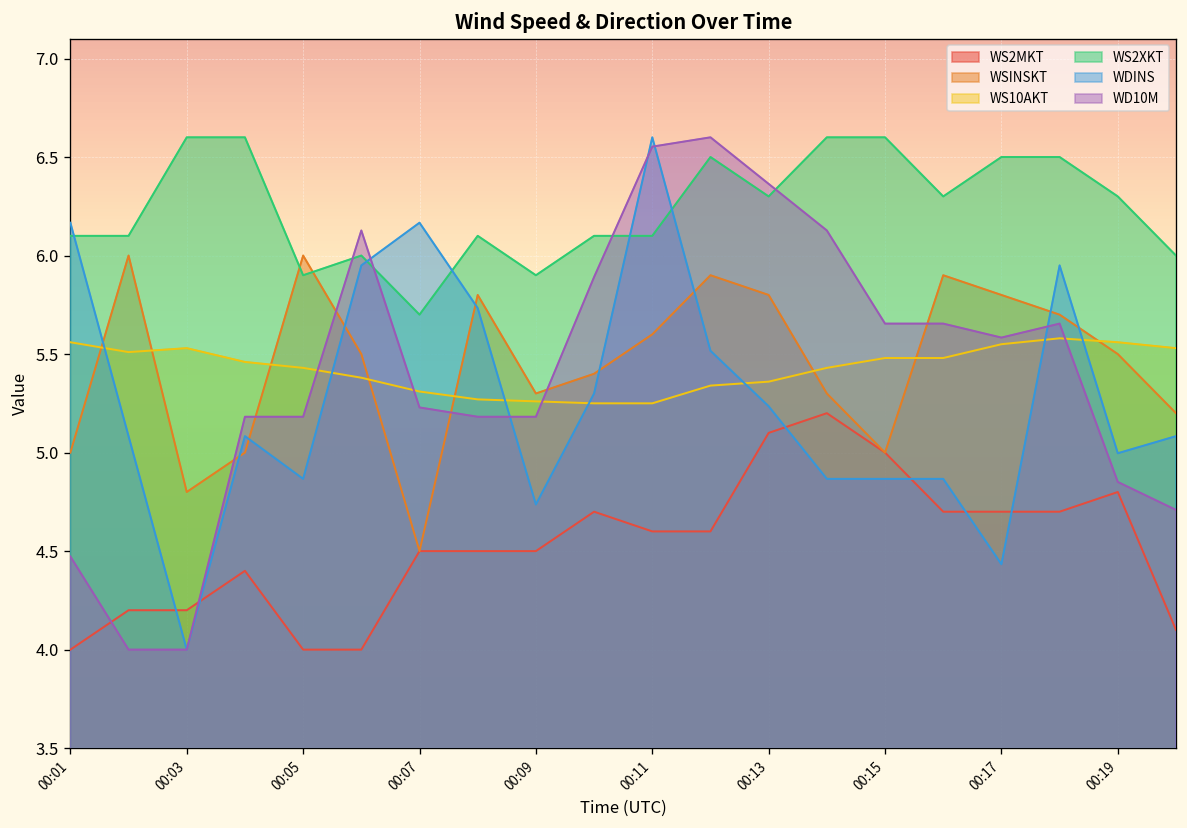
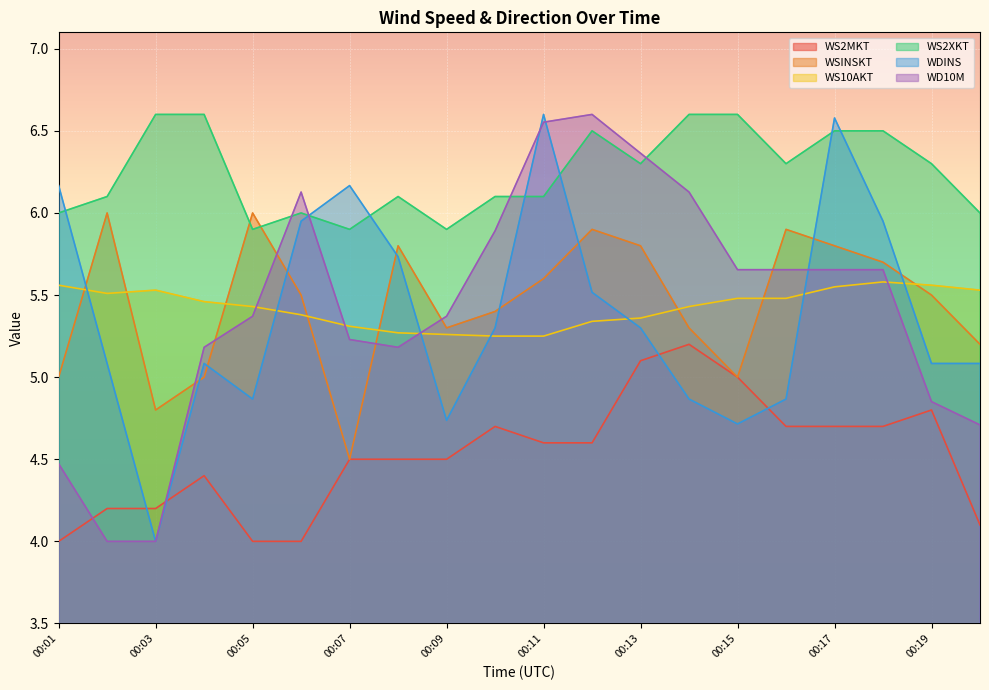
  {
    "WS2XKT": {
-     "00:01": 6.1,
+     "00:01": 6.0,
      "00:03": 6.6,
      "00:05": 5.9,
-     "00:07": 5.7,
+     "00:07": 5.9,
      "00:09": 5.9,
      "00:11": 6.1,
      "00:13": 6.3,
      "00:15": 6.6,
      "00:17": 6.5,
      "00:19": 6.3
    },
    "WDINS": {
      "00:01": 6.17,
      "00:05": 4.87,
      "00:07": 6.17,
      "00:09": 4.74,
      "00:11": 6.60,
-     "00:13": 5.23,
-     "00:15": 4.87,
-     "00:17": 4.43,
-     "00:19": 5.00
+     "00:13": 5.30,
+     "00:15": 4.72,
+     "00:17": 6.58,
+     "00:19": 5.08
    },
    "WD10M": {
      "00:01": 4.47,
-     "00:05": 5.18,
+     "00:05": 5.37,
      "00:07": 5.23,
-     "00:09": 5.18,
+     "00:09": 5.37,
      "00:11": 6.55,
      "00:13": 6.36,
      "00:15": 5.65,
-     "00:17": 5.58,
+     "00:17": 5.65,
      "00:19": 4.85
    }
  }
